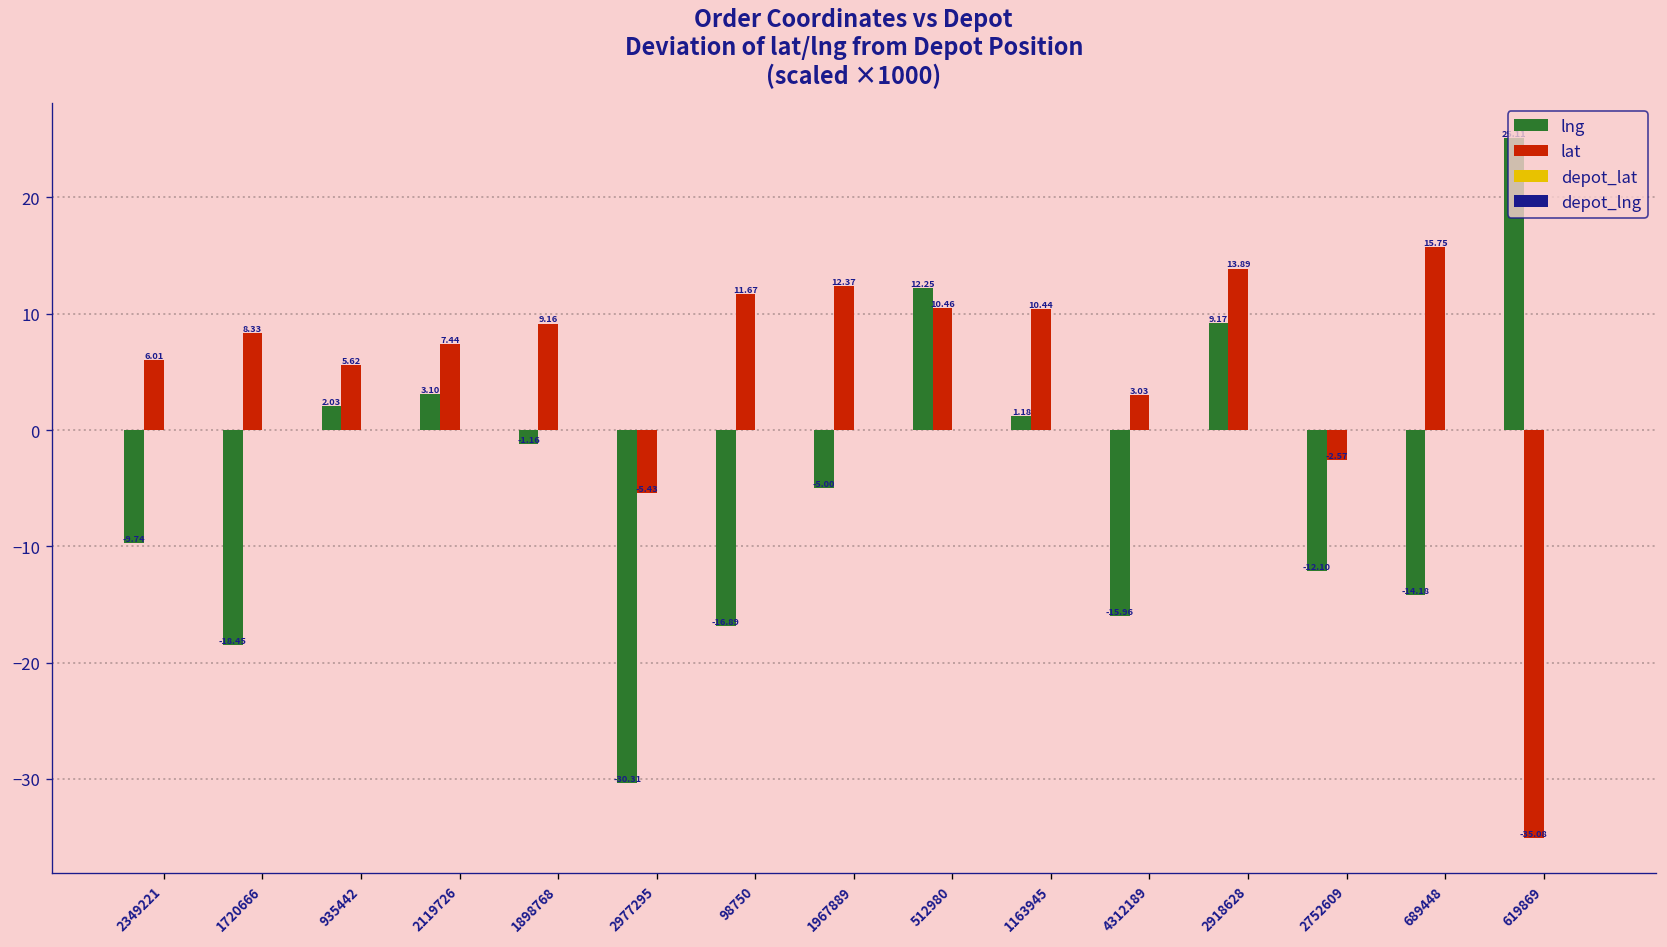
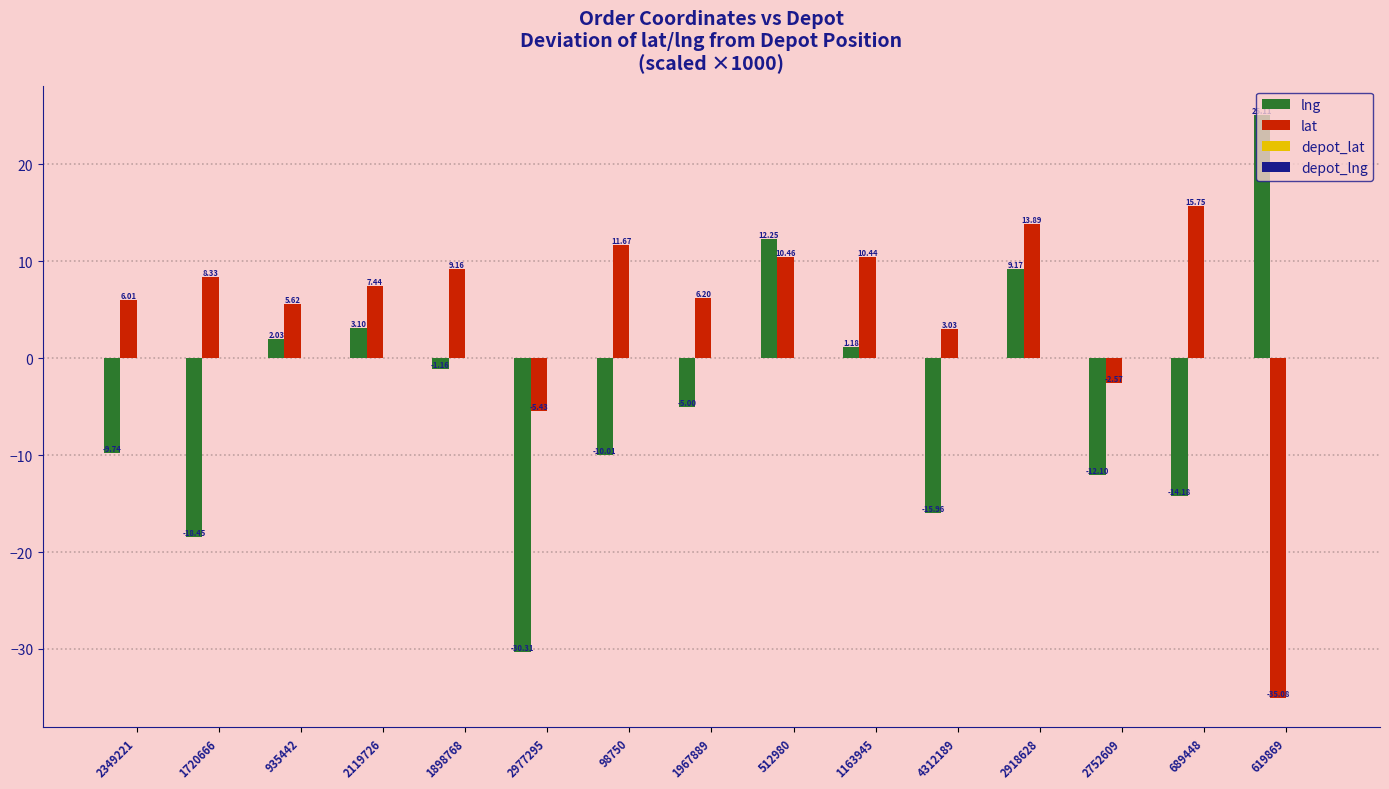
  {
    "lng": {
      "2349221": -9.74,
      "1720666": -18.45,
      "935442": 2.03,
      "2119726": 3.10,
      "1898768": -1.16,
      "2977295": -30.31,
-     "98750": -16.89,
+     "98750": -10.01,
      "1967889": -5.00,
      "512980": 12.25,
      "1163945": 1.18,
      "4312189": -15.96,
      "2918628": 9.17,
      "2752609": -12.10,
      "689448": -14.18
    },
    "lat": {
      "2349221": 6.01,
      "1720666": 8.33,
      "935442": 5.62,
      "2119726": 7.44,
      "1898768": 9.16,
      "2977295": -5.43,
      "98750": 11.67,
-     "1967889": 12.37,
+     "1967889": 6.20,
      "512980": 10.46,
      "1163945": 10.44,
      "4312189": 3.03,
      "2918628": 13.89,
      "2752609": -2.57,
      "689448": 15.75,
      "619869": -35.08
    },
    "depot_lat": {
      "2349221": 0,
      "1720666": 0,
      "935442": 0,
      "2119726": 0,
      "1898768": 0,
      "2977295": 0,
      "98750": 0,
      "1967889": 0,
      "512980": 0,
      "1163945": 0,
      "4312189": 0,
      "2918628": 0,
      "2752609": 0,
      "689448": 0,
      "619869": 0
    },
    "depot_lng": {
      "2349221": 0,
      "1720666": 0,
      "935442": 0,
      "2119726": 0,
      "1898768": 0,
      "2977295": 0,
      "98750": 0,
      "1967889": 0,
      "512980": 0,
      "1163945": 0,
      "4312189": 0,
      "2918628": 0,
      "2752609": 0,
      "689448": 0,
      "619869": 0
    }
  }
